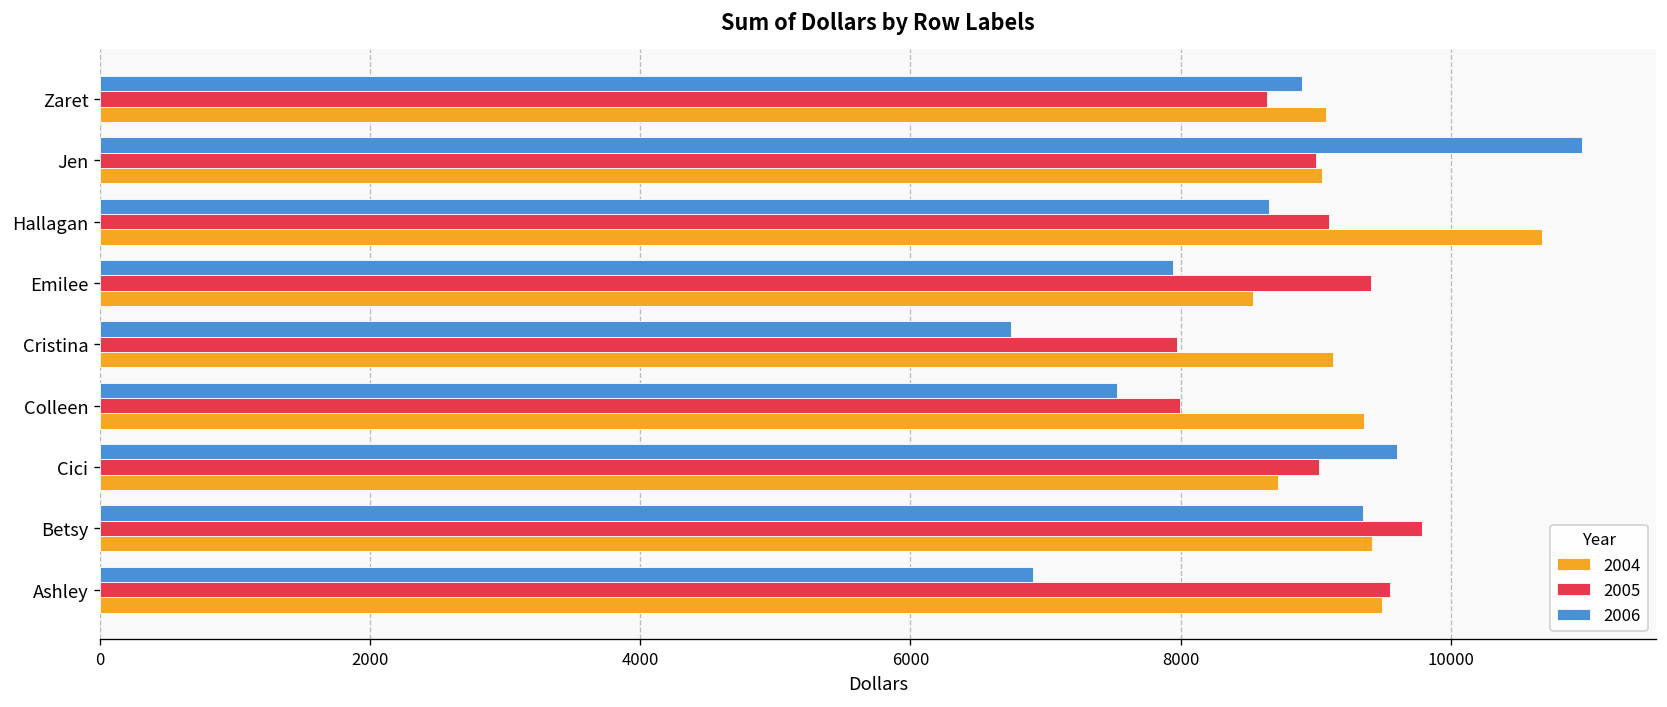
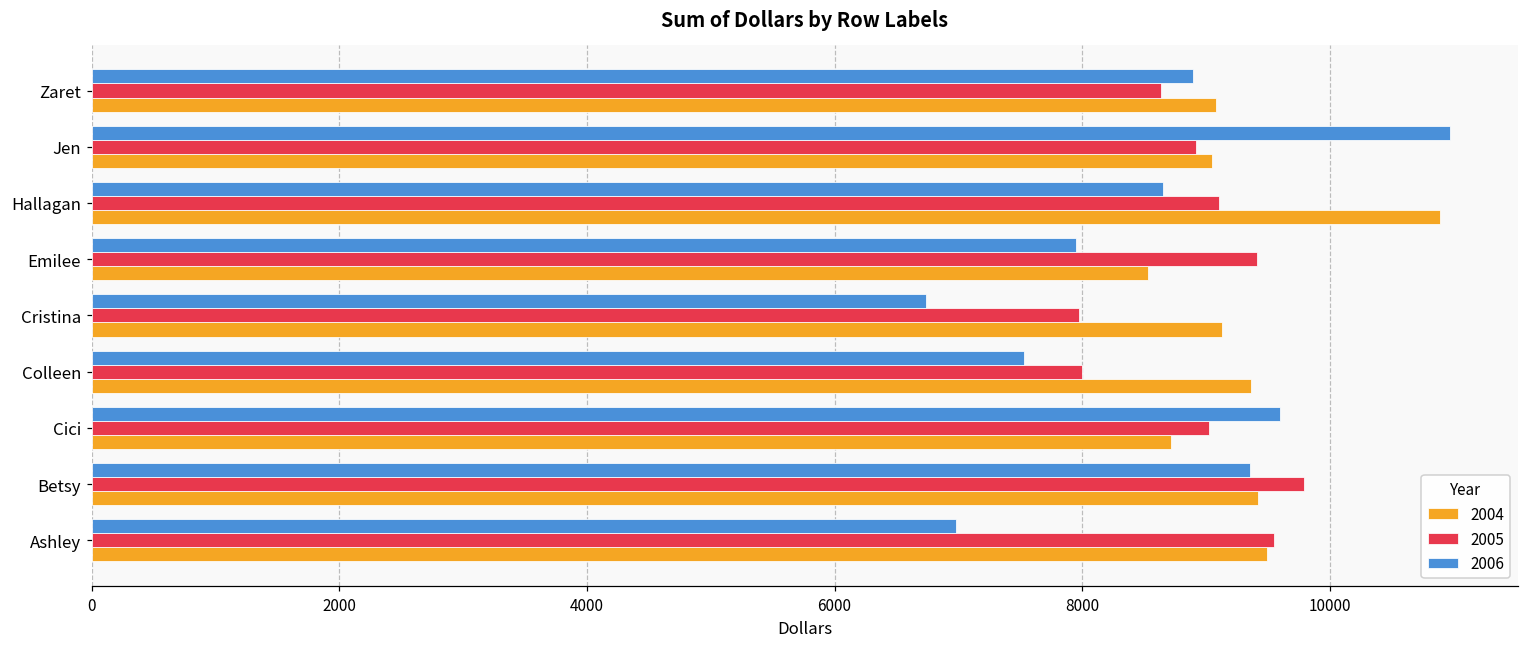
  {
    "2004": {
      "Zaret": 9080,
      "Jen": 9050,
-     "Hallagan": 10680,
+     "Hallagan": 10890,
      "Emilee": 8530,
      "Cristina": 9130,
      "Colleen": 9360,
      "Cici": 8720,
      "Betsy": 9420,
      "Ashley": 9500
    },
    "2005": {
      "Zaret": 8640,
-     "Jen": 9000,
+     "Jen": 8920,
      "Hallagan": 9100,
      "Emilee": 9410,
      "Cristina": 7980,
      "Colleen": 8000,
      "Cici": 9020,
      "Betsy": 9790,
      "Ashley": 9550
    },
    "2006": {
      "Zaret": 8900,
      "Jen": 10970,
      "Hallagan": 8660,
      "Emilee": 7950,
      "Cristina": 6740,
      "Colleen": 7530,
      "Cici": 9600,
      "Betsy": 9350,
-     "Ashley": 6900
+     "Ashley": 6980
    }
  }
